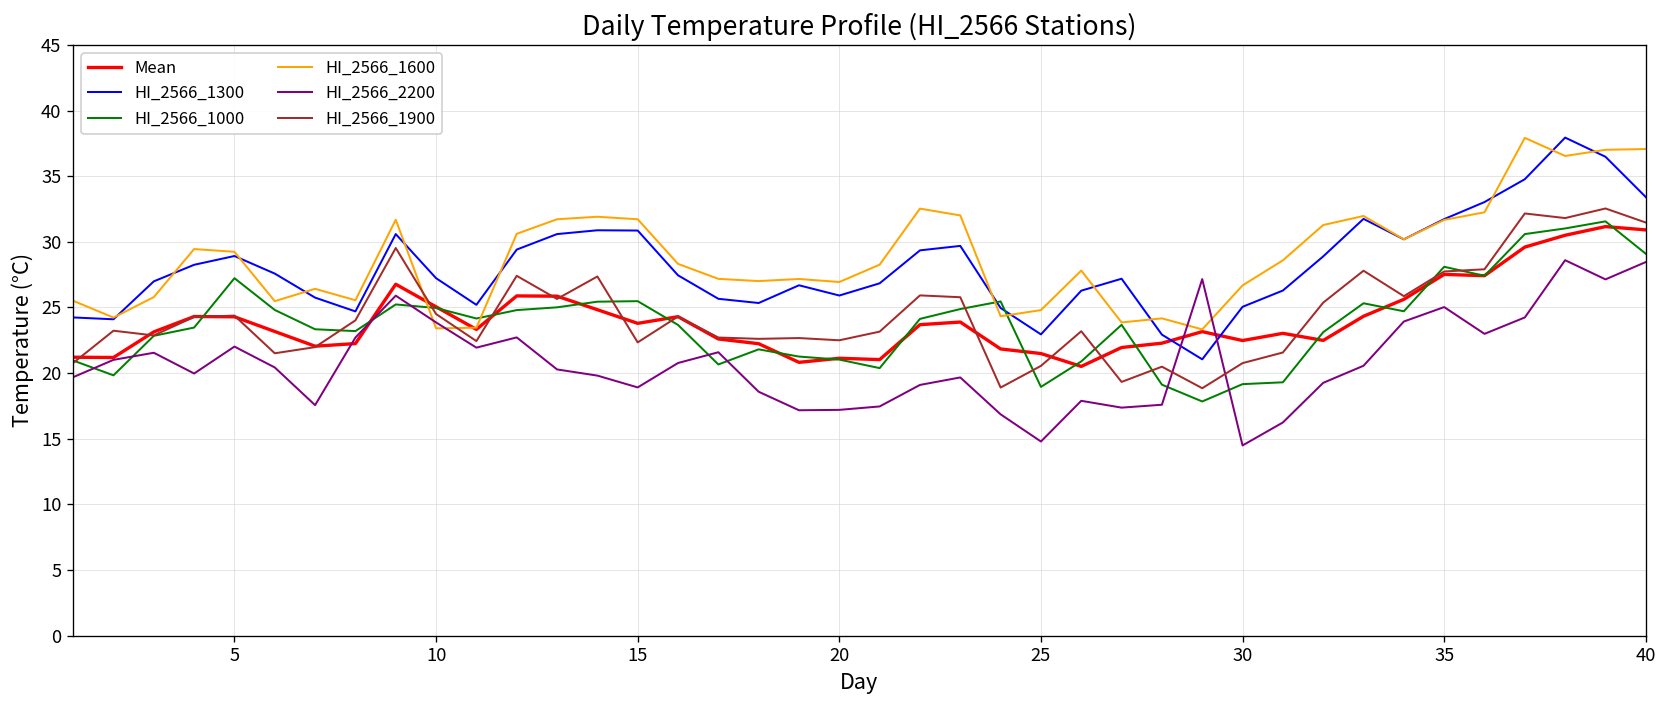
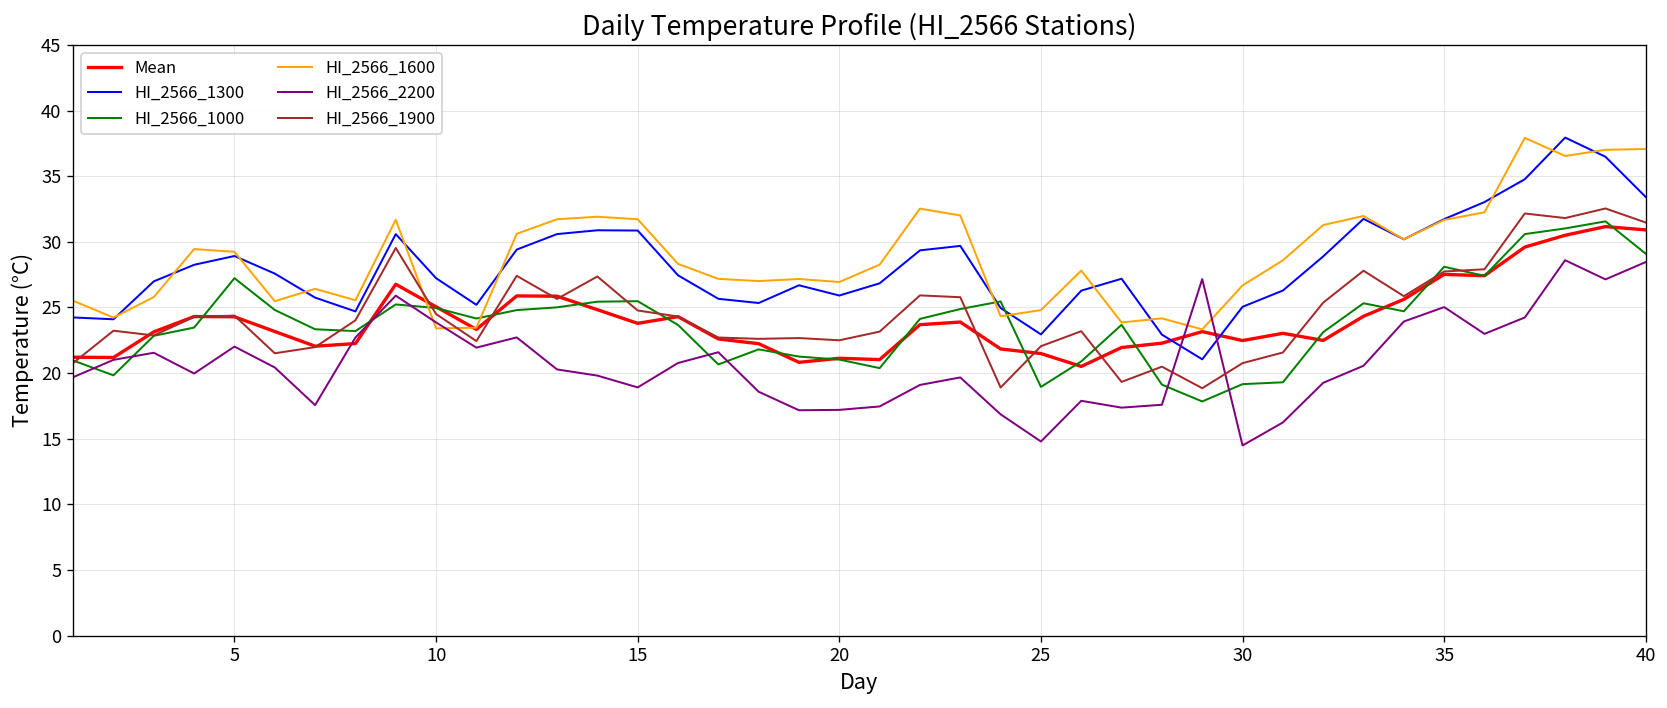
  {
    "Mean": {
      "15": 23.8,
      "25": 21.5,
      "30": 22.5,
      "40": 30.9
    },
    "HI_2566_1300": {
      "5": 28.9,
      "10": 27.2,
      "15": 30.9,
      "20": 25.9,
      "25": 23.0,
      "30": 25.1,
      "40": 33.4
    },
    "HI_2566_1000": {
      "5": 27.2,
      "15": 25.5,
      "25": 19.0,
      "30": 19.2,
      "35": 28.1,
      "40": 29.1
    },
    "HI_2566_1600": {
      "5": 29.2,
      "10": 23.4,
      "15": 31.7,
      "20": 26.9,
      "25": 24.8,
      "30": 26.7,
      "40": 37.1
    },
    "HI_2566_2200": {
      "5": 22.0,
      "10": 23.9,
      "15": 18.9,
      "20": 17.2,
      "25": 14.8,
      "30": 14.5,
      "35": 25.0,
      "40": 28.5
    },
    "HI_2566_1900": {
      "10": 24.5,
-     "15": 22.3,
+     "15": 24.8,
      "20": 22.5,
-     "25": 20.6,
+     "25": 22.1,
      "30": 20.8,
      "40": 31.5
    }
  }
